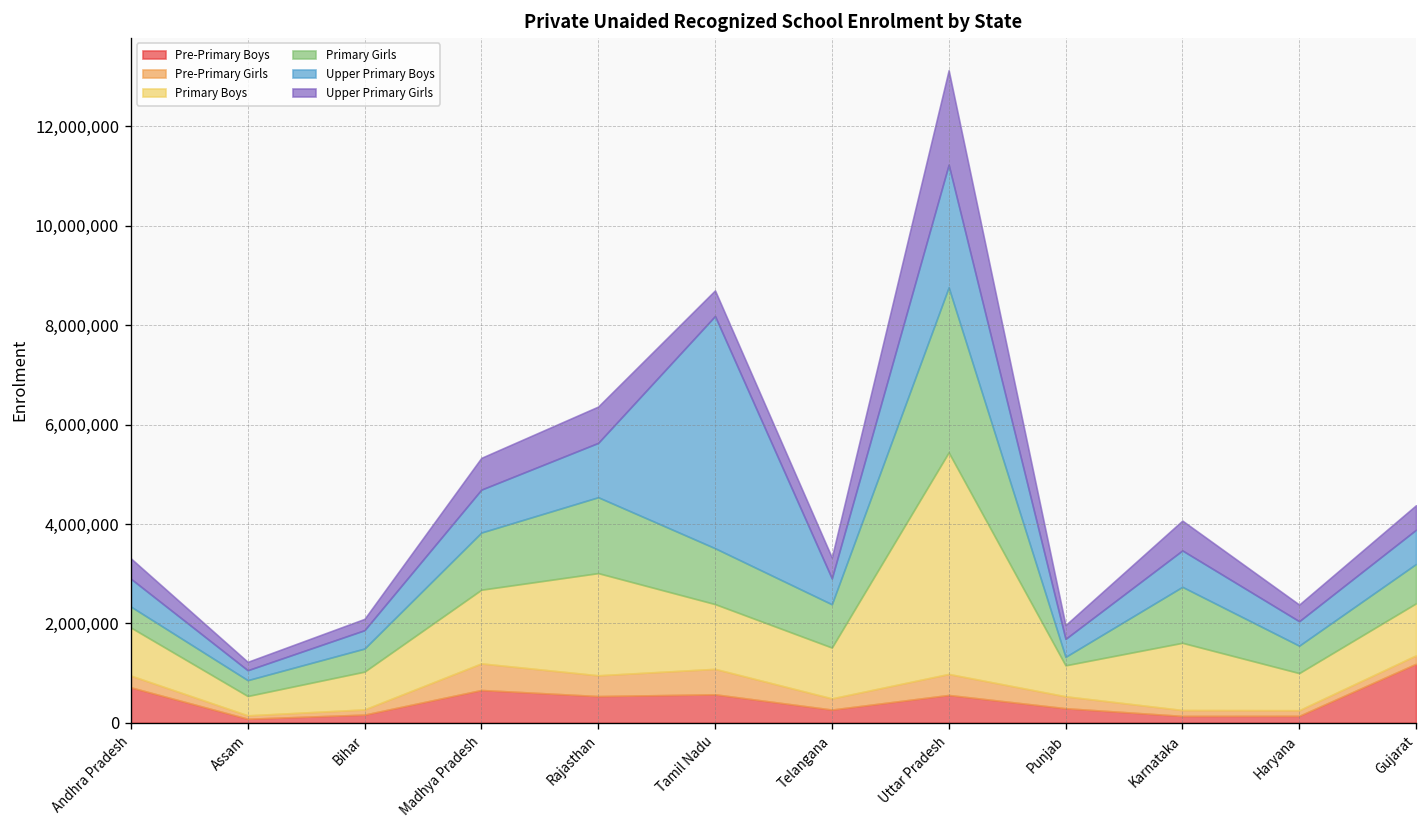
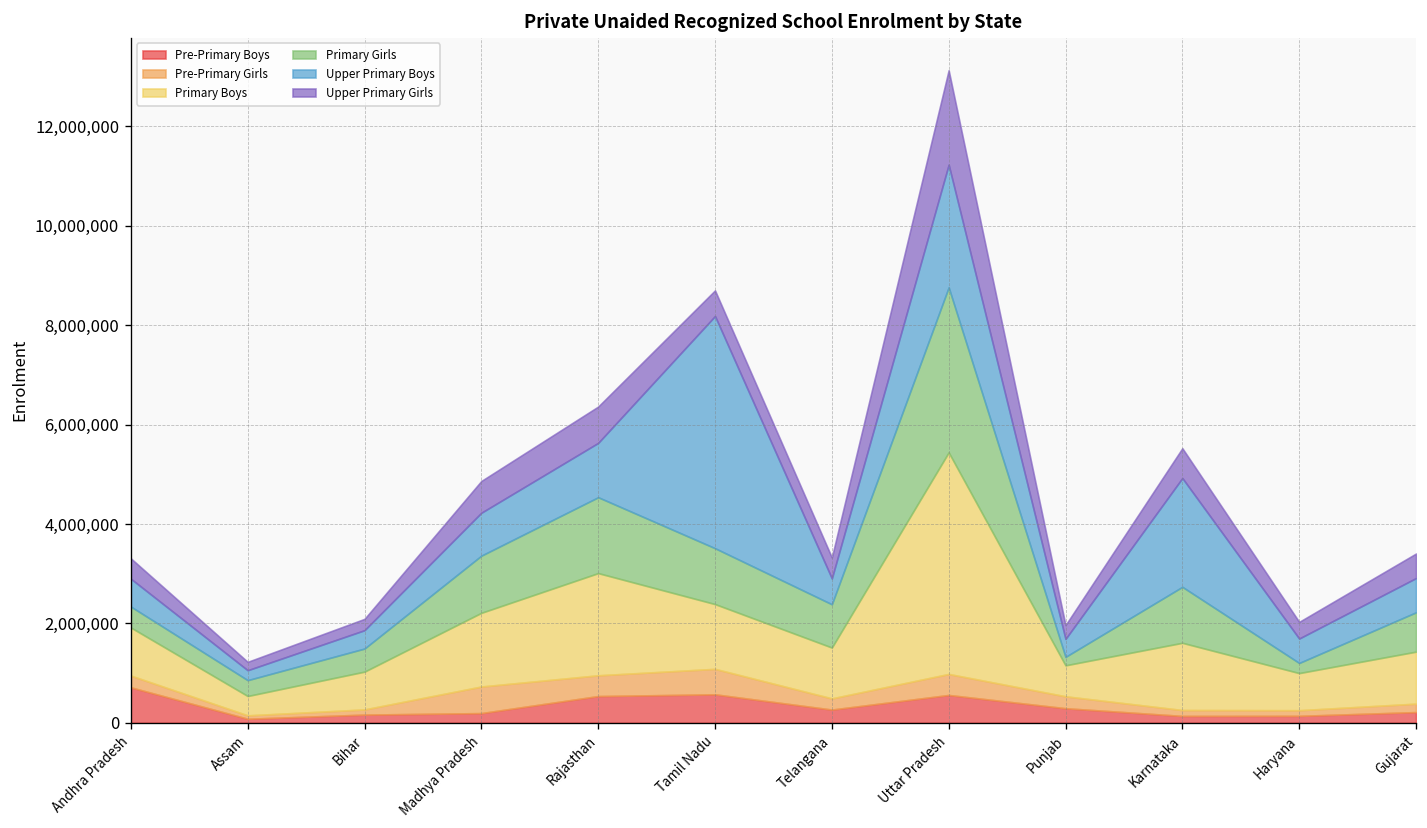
  {
    "Pre-Primary Boys": {
      "Andhra Pradesh": "700,000",
      "Assam": "100,000",
      "Bihar": "200,000",
-     "Madhya Pradesh": "700,000",
+     "Madhya Pradesh": "200,000",
      "Rajasthan": "500,000",
      "Tamil Nadu": "600,000",
      "Telangana": "300,000",
      "Uttar Pradesh": "600,000",
      "Punjab": "300,000",
      "Karnataka": "100,000",
      "Haryana": "100,000",
-     "Gujarat": "1,200,000"
+     "Gujarat": "200,000"
    },
    "Primary Girls": {
      "Andhra Pradesh": "400,000",
      "Assam": "300,000",
      "Bihar": "500,000",
      "Madhya Pradesh": "1,200,000",
      "Rajasthan": "1,500,000",
      "Tamil Nadu": "1,100,000",
      "Telangana": "900,000",
      "Uttar Pradesh": "3,300,000",
      "Punjab": "200,000",
      "Karnataka": "1,100,000",
-     "Haryana": "600,000",
+     "Haryana": "200,000",
      "Gujarat": "800,000"
    },
    "Upper Primary Boys": {
      "Andhra Pradesh": "600,000",
      "Assam": "200,000",
      "Bihar": "400,000",
      "Madhya Pradesh": "900,000",
      "Rajasthan": "1,100,000",
      "Tamil Nadu": "4,700,000",
      "Telangana": "500,000",
      "Uttar Pradesh": "2,500,000",
      "Punjab": "400,000",
-     "Karnataka": "700,000",
+     "Karnataka": "2,200,000",
      "Haryana": "500,000",
      "Gujarat": "700,000"
    },
    "Upper Primary Girls": {
      "Andhra Pradesh": "400,000",
      "Assam": "200,000",
      "Bihar": "200,000",
      "Madhya Pradesh": "600,000",
      "Rajasthan": "700,000",
      "Tamil Nadu": "500,000",
      "Telangana": "400,000",
      "Uttar Pradesh": "1,900,000",
      "Punjab": "300,000",
      "Karnataka": "600,000",
      "Haryana": "300,000",
      "Gujarat": "500,000"
    }
  }
